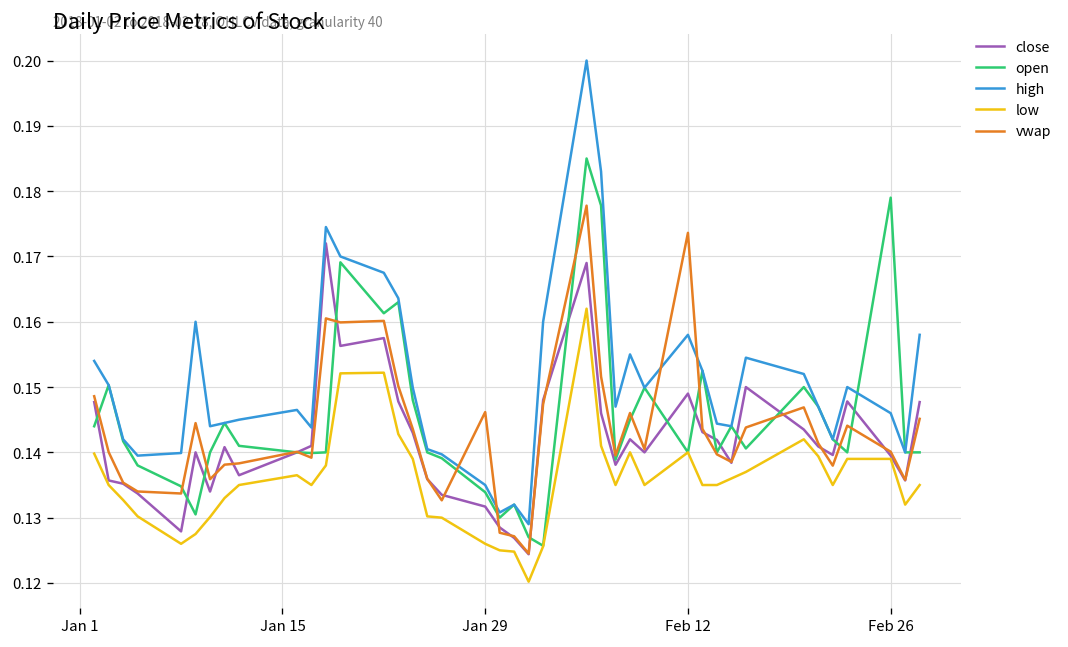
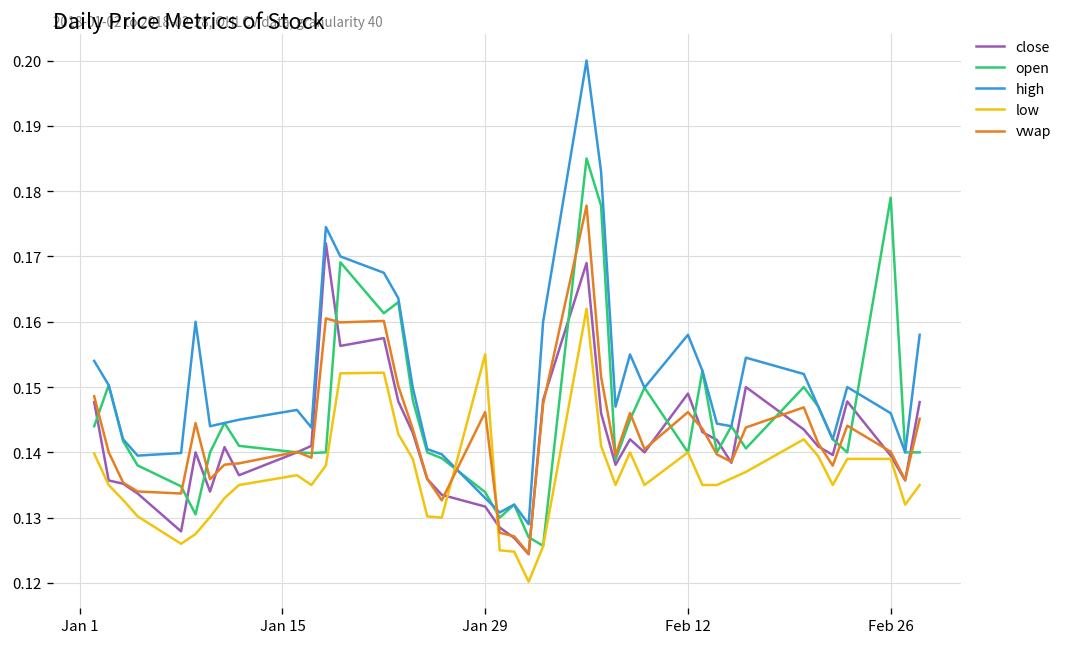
  {
    "close": {
      "Jan 29": 0.132,
      "Feb 12": 0.149,
      "Feb 26": 0.140
    },
    "open": {
      "Jan 29": 0.134,
      "Feb 26": 0.179
    },
    "high": {
-     "Jan 29": 0.135,
+     "Jan 29": 0.133,
      "Feb 12": 0.158,
      "Feb 26": 0.146
    },
    "low": {
-     "Jan 29": 0.126,
+     "Jan 29": 0.155,
      "Feb 26": 0.139
    },
    "vwap": {
      "Jan 29": 0.146,
-     "Feb 12": 0.174,
+     "Feb 12": 0.146,
      "Feb 26": 0.140
    }
  }
